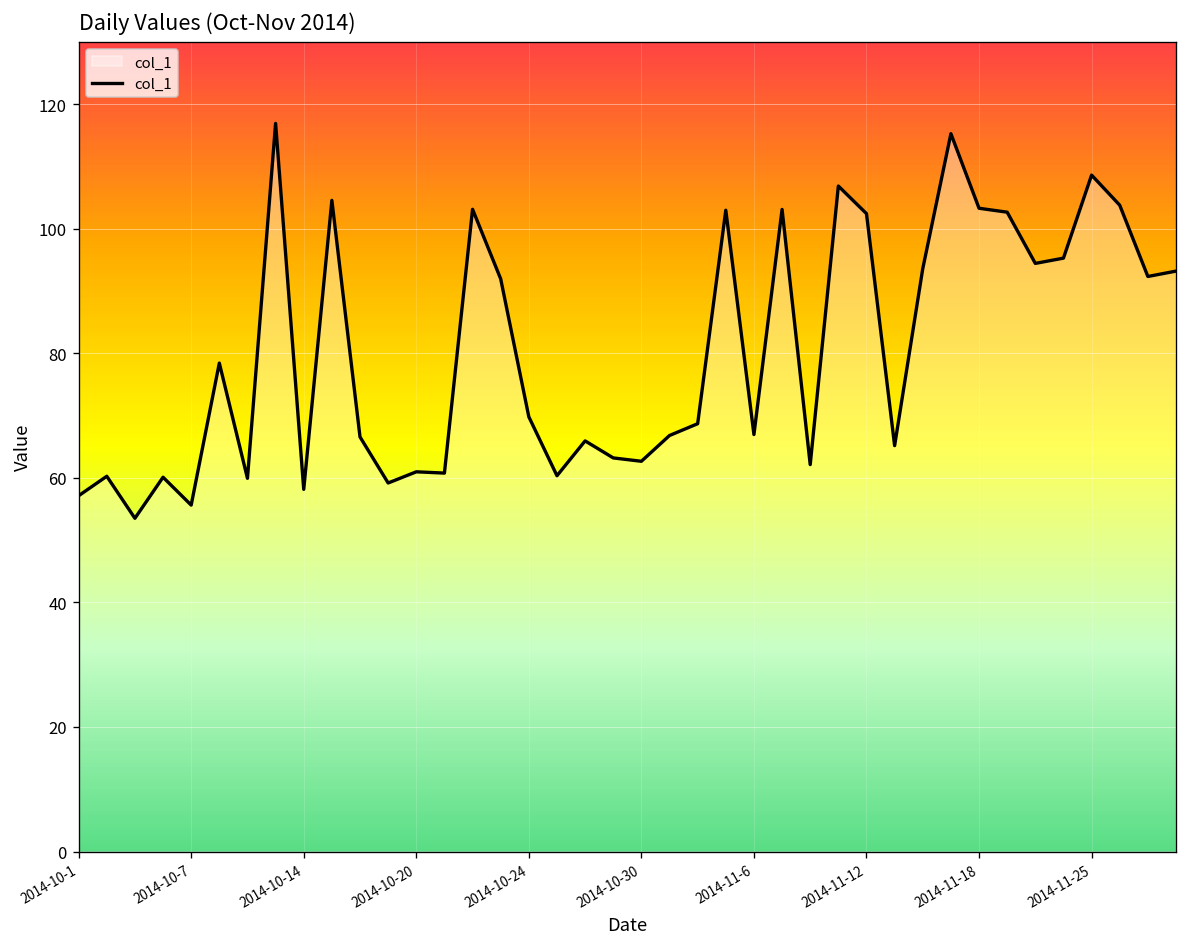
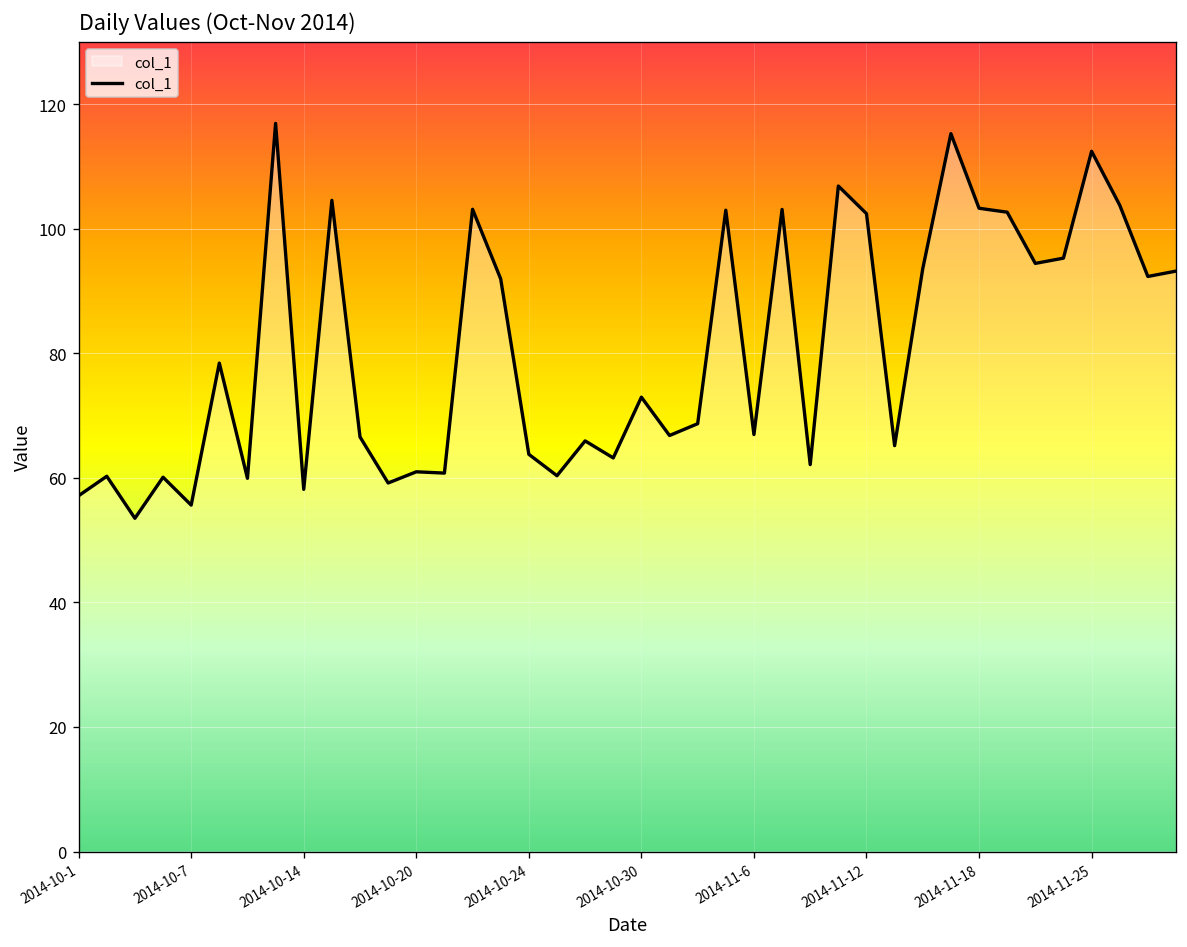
  {
    "2014-10-1": 57,
    "2014-10-7": 56,
    "2014-10-14": 58,
    "2014-10-20": 61,
-   "2014-10-24": 70,
-   "2014-10-30": 63,
+   "2014-10-24": 64,
+   "2014-10-30": 73,
    "2014-11-6": 67,
    "2014-11-12": 102,
    "2014-11-18": 103,
-   "2014-11-25": 109
+   "2014-11-25": 112
  }
